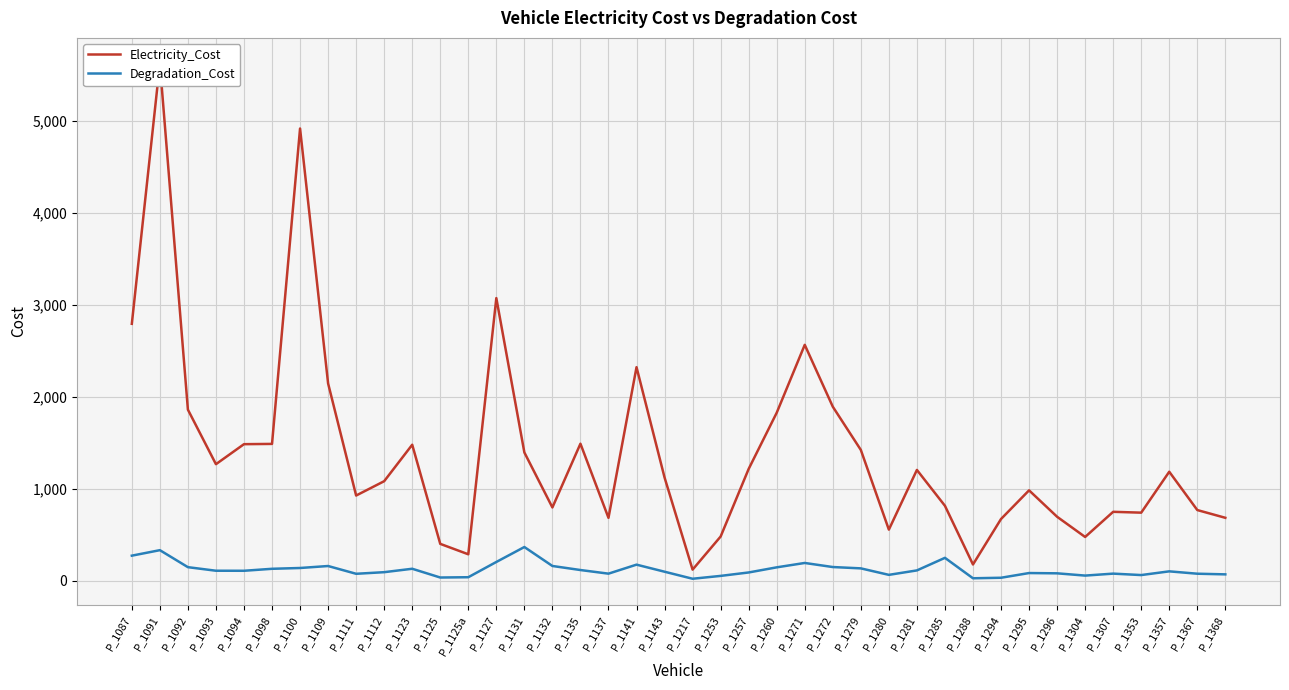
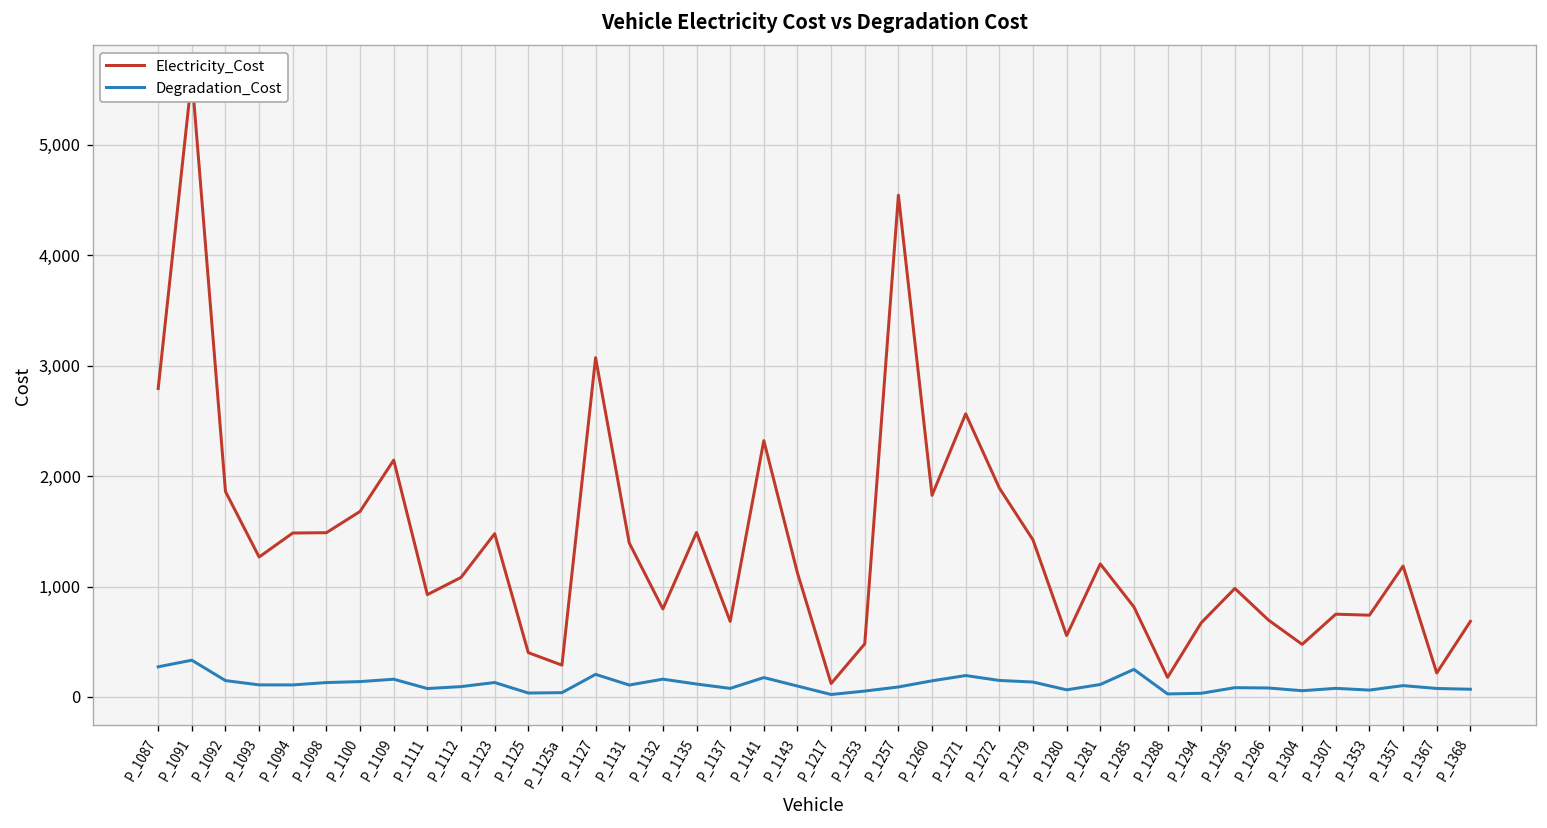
  {
    "Electricity_Cost": {
      "P_1087": "2,800",
      "P_1092": "1,900",
      "P_1093": "1,300",
      "P_1094": "1,500",
      "P_1098": "1,500",
-     "P_1100": "4,900",
+     "P_1100": "1,700",
      "P_1109": "2,100",
      "P_1111": "900",
      "P_1112": "1,100",
      "P_1123": "1,500",
      "P_1125": "400",
      "P_1125a": "300",
      "P_1127": "3,100",
      "P_1131": "1,400",
      "P_1132": "800",
      "P_1135": "1,500",
      "P_1137": "700",
      "P_1141": "2,300",
      "P_1143": "1,100",
      "P_1217": "100",
      "P_1253": "500",
-     "P_1257": "1,200",
+     "P_1257": "4,500",
      "P_1260": "1,800",
      "P_1271": "2,600",
      "P_1272": "1,900",
      "P_1279": "1,400",
      "P_1280": "600",
      "P_1281": "1,200",
      "P_1285": "800",
      "P_1288": "200",
      "P_1294": "700",
      "P_1295": "1,000",
      "P_1296": "700",
      "P_1304": "500",
      "P_1307": "700",
      "P_1353": "700",
      "P_1357": "1,200",
-     "P_1367": "800",
+     "P_1367": "200",
      "P_1368": "700"
    },
    "Degradation_Cost": {
      "P_1087": "300",
      "P_1091": "300",
      "P_1092": "100",
      "P_1093": "100",
      "P_1094": "100",
      "P_1098": "100",
      "P_1100": "100",
      "P_1109": "200",
      "P_1111": "100",
      "P_1112": "100",
      "P_1123": "100",
      "P_1125": "0",
      "P_1125a": "0",
      "P_1127": "200",
-     "P_1131": "400",
+     "P_1131": "100",
      "P_1132": "200",
      "P_1135": "100",
      "P_1137": "100",
      "P_1141": "200",
      "P_1143": "100",
      "P_1217": "0",
      "P_1253": "100",
      "P_1257": "100",
      "P_1260": "100",
      "P_1271": "200",
      "P_1272": "100",
      "P_1279": "100",
      "P_1280": "100",
      "P_1281": "100",
      "P_1285": "200",
      "P_1288": "0",
      "P_1294": "0",
      "P_1295": "100",
      "P_1296": "100",
      "P_1304": "100",
      "P_1307": "100",
      "P_1353": "100",
      "P_1357": "100",
      "P_1367": "100",
      "P_1368": "100"
    }
  }
